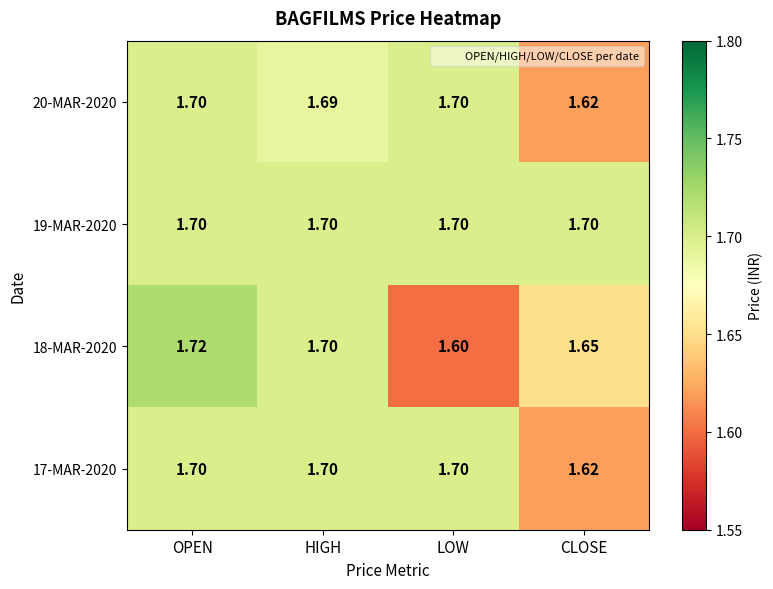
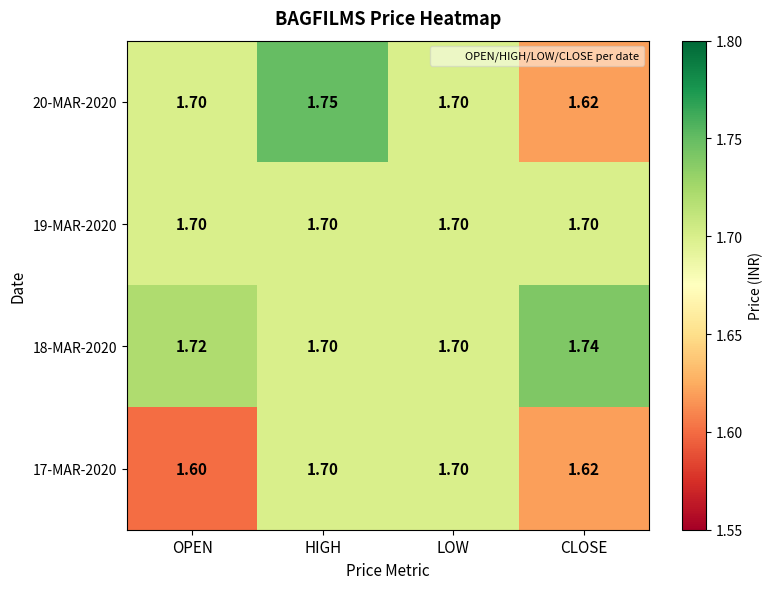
  {
    "20-MAR-2020": {
      "OPEN": 1.70,
-     "HIGH": 1.69,
+     "HIGH": 1.75,
      "LOW": 1.70,
      "CLOSE": 1.62
    },
    "19-MAR-2020": {
      "OPEN": 1.70,
      "HIGH": 1.70,
      "LOW": 1.70,
      "CLOSE": 1.70
    },
    "18-MAR-2020": {
      "OPEN": 1.72,
      "HIGH": 1.70,
-     "LOW": 1.60,
-     "CLOSE": 1.65
+     "LOW": 1.70,
+     "CLOSE": 1.74
    },
    "17-MAR-2020": {
-     "OPEN": 1.70,
+     "OPEN": 1.60,
      "HIGH": 1.70,
      "LOW": 1.70,
      "CLOSE": 1.62
    }
  }
